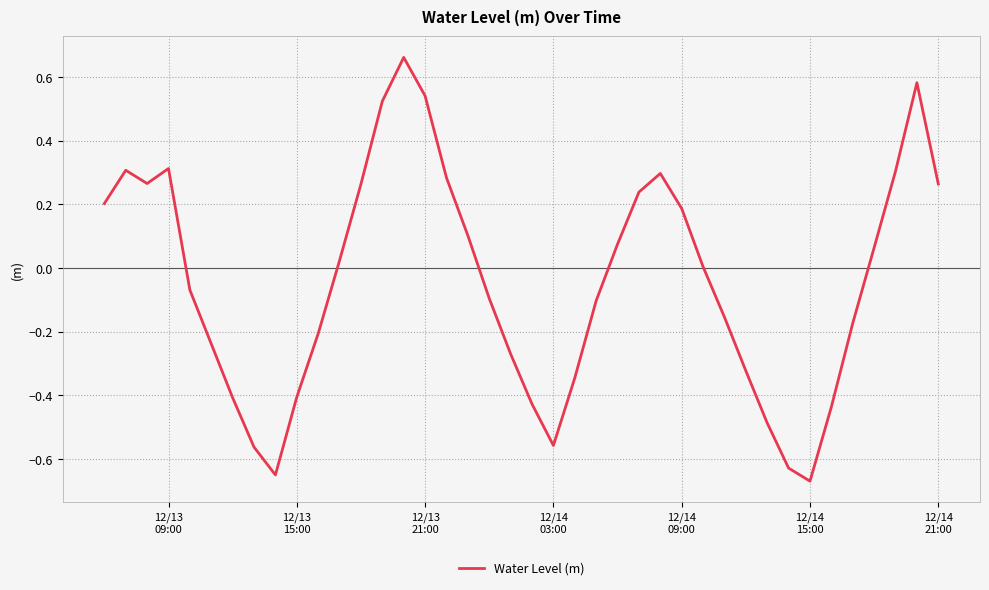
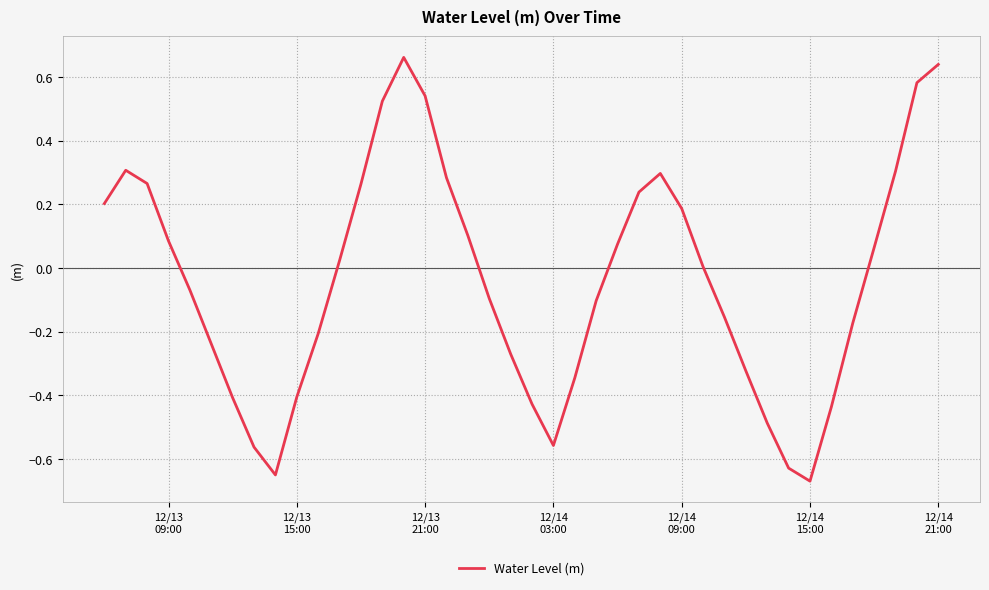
  {
-   "12/13 09:00": 0.31,
+   "12/13 09:00": 0.08,
    "12/13 15:00": -0.41,
    "12/13 21:00": 0.54,
    "12/14 03:00": -0.56,
    "12/14 09:00": 0.19,
    "12/14 15:00": -0.67,
-   "12/14 21:00": 0.26
+   "12/14 21:00": 0.64
  }
